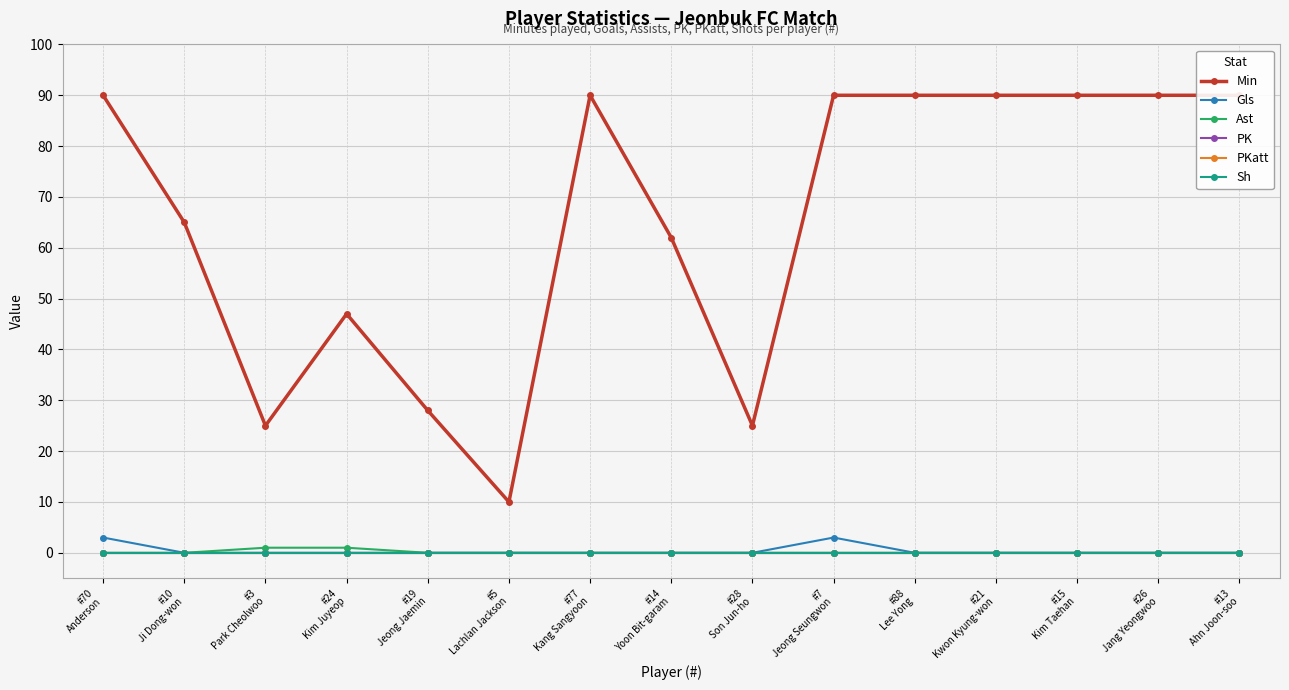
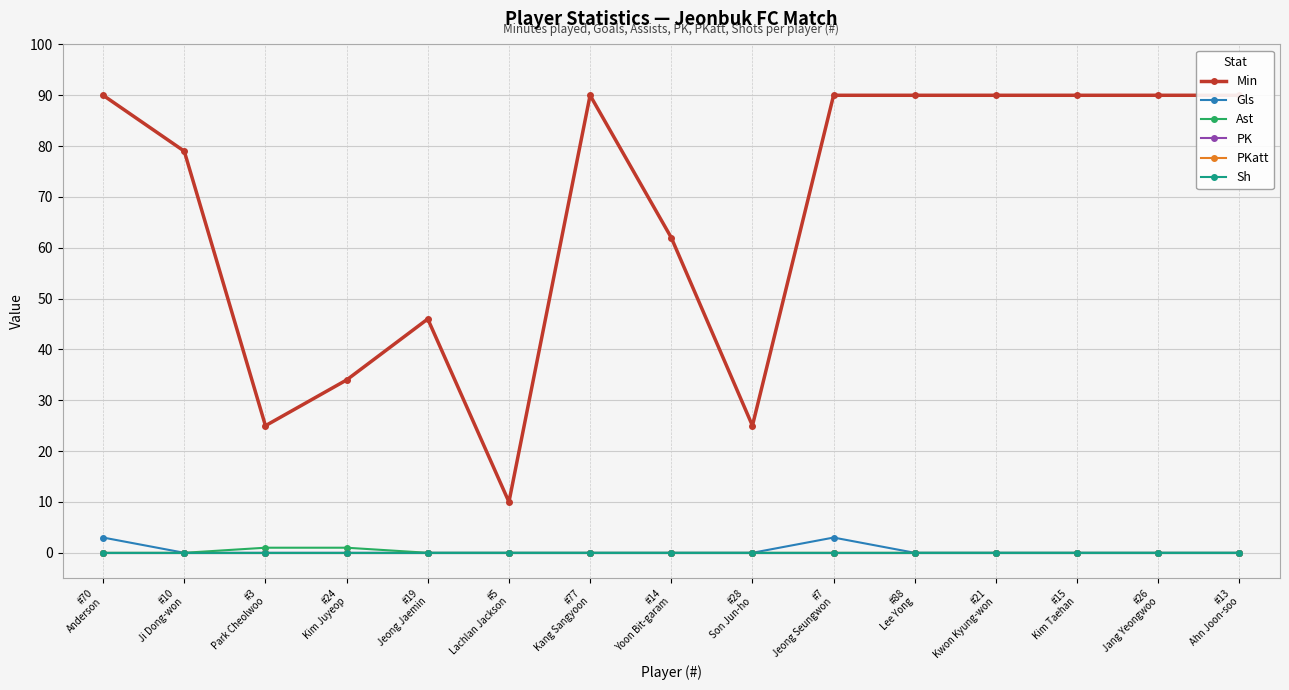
  {
    "Min": {
      "#70 Anderson": 90,
-     "#10 Ji Dong-won": 65,
+     "#10 Ji Dong-won": 79,
      "#3 Park Cheolwoo": 25,
-     "#24 Kim Juyeop": 47,
-     "#19 Jeong Jaemin": 28,
+     "#24 Kim Juyeop": 34,
+     "#19 Jeong Jaemin": 46,
      "#5 Lachlan Jackson": 10,
      "#77 Kang Sangyoon": 90,
      "#14 Yoon Bit-garam": 62,
      "#28 Son Jun-ho": 25,
      "#7 Jeong Seungwon": 90,
      "#88 Lee Yong": 90,
      "#21 Kwon Kyung-won": 90,
      "#15 Kim Taehan": 90,
      "#26 Jang Yeongwoo": 90
    },
    "Gls": {
      "#70 Anderson": 3,
      "#7 Jeong Seungwon": 3
    }
  }
